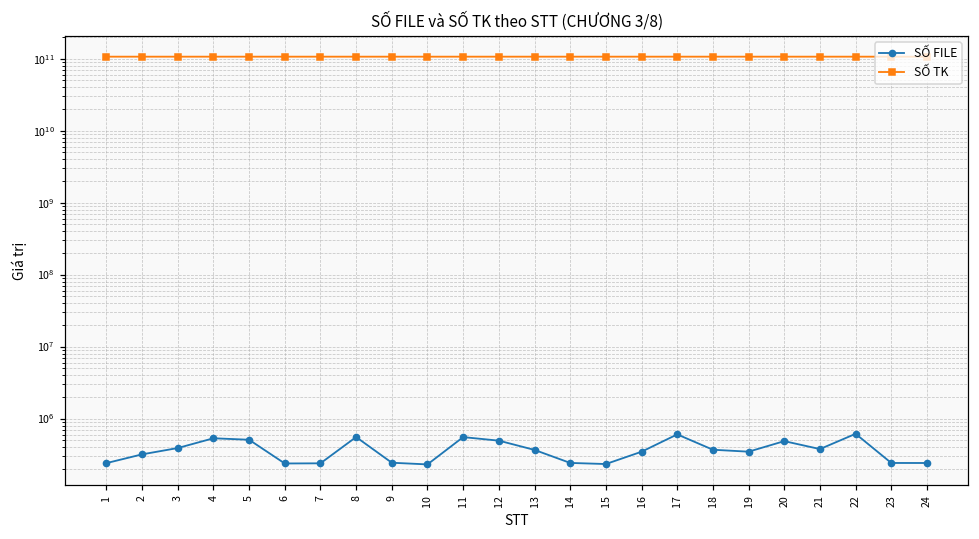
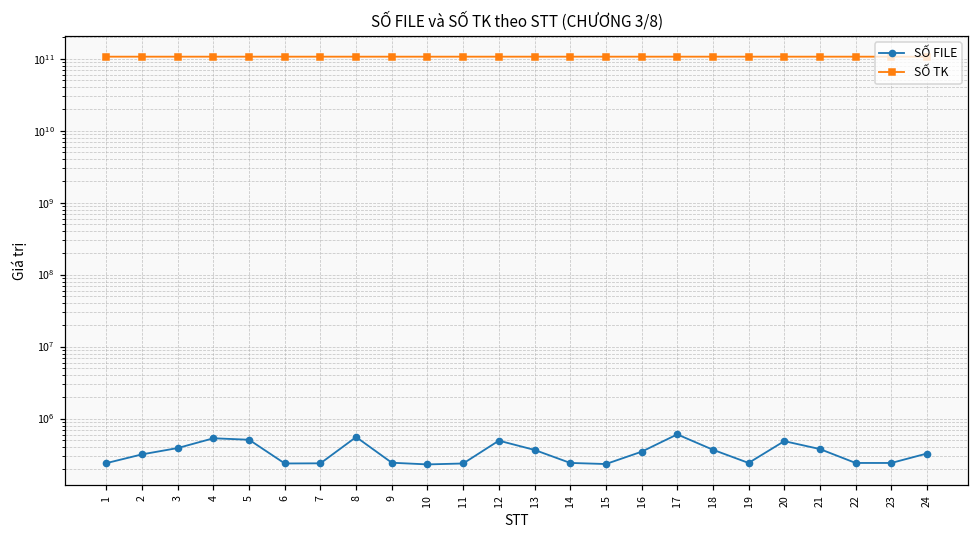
  {
    "SỐ FILE": {
      "1": 240000,
      "2": 300000,
      "3": 400000,
      "4": 500000,
      "5": 500000,
      "6": 240000,
      "7": 240000,
      "8": 600000,
      "9": 240000,
      "10": 230000,
-     "11": 600000,
+     "11": 240000,
      "12": 500000,
      "13": 400000,
      "14": 240000,
      "15": 230000,
      "16": 300000,
      "17": 600000,
      "18": 400000,
-     "19": 300000,
+     "19": 240000,
      "20": 500000,
      "21": 400000,
-     "22": 600000,
+     "22": 240000,
      "23": 240000,
-     "24": 240000
+     "24": 300000
    },
    "SỐ TK": {
      "1": 110000000000,
      "2": 110000000000,
      "3": 110000000000,
      "4": 110000000000,
      "5": 110000000000,
      "6": 110000000000,
      "7": 110000000000,
      "8": 110000000000,
      "9": 110000000000,
      "10": 110000000000,
      "11": 110000000000,
      "12": 110000000000,
      "13": 110000000000,
      "14": 110000000000,
      "15": 110000000000,
      "16": 110000000000,
      "17": 110000000000,
      "18": 110000000000,
      "19": 110000000000,
      "20": 110000000000,
      "21": 110000000000,
      "22": 110000000000
    }
  }
